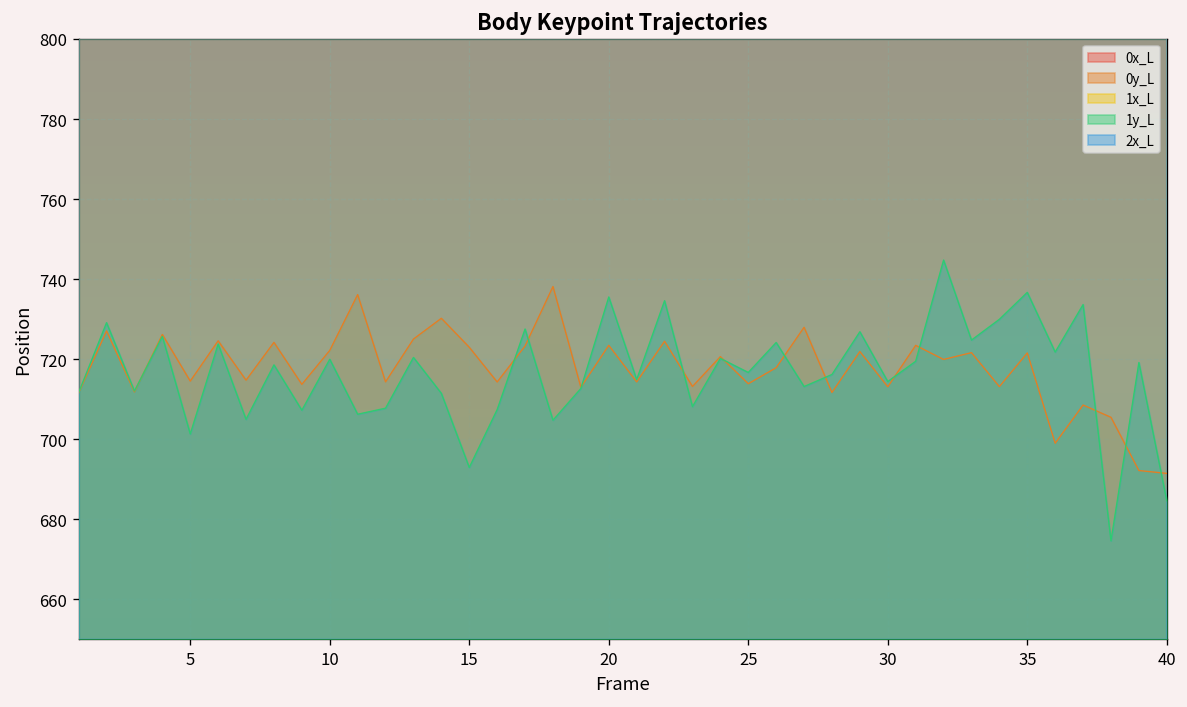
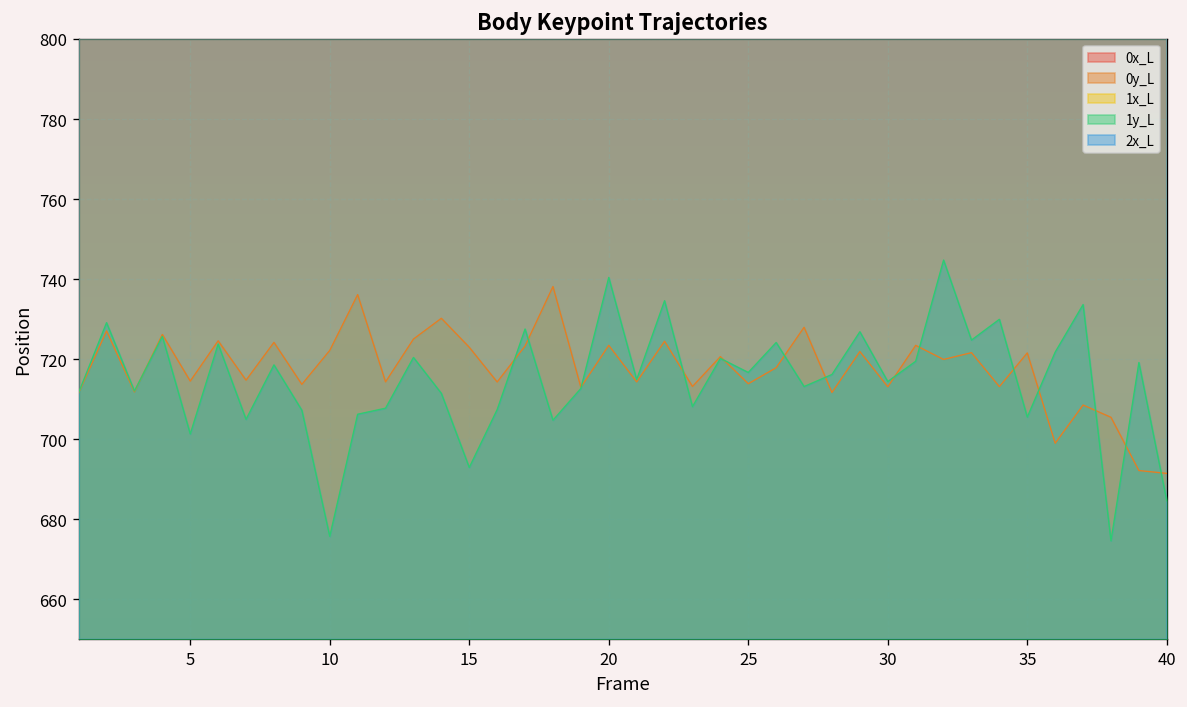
  {
    "1y_L": {
      "5": 701,
-     "10": 720,
+     "10": 676,
      "15": 693,
-     "20": 736,
+     "20": 740,
      "25": 717,
      "30": 714,
-     "35": 737,
+     "35": 706,
      "40": 685
    }
  }
